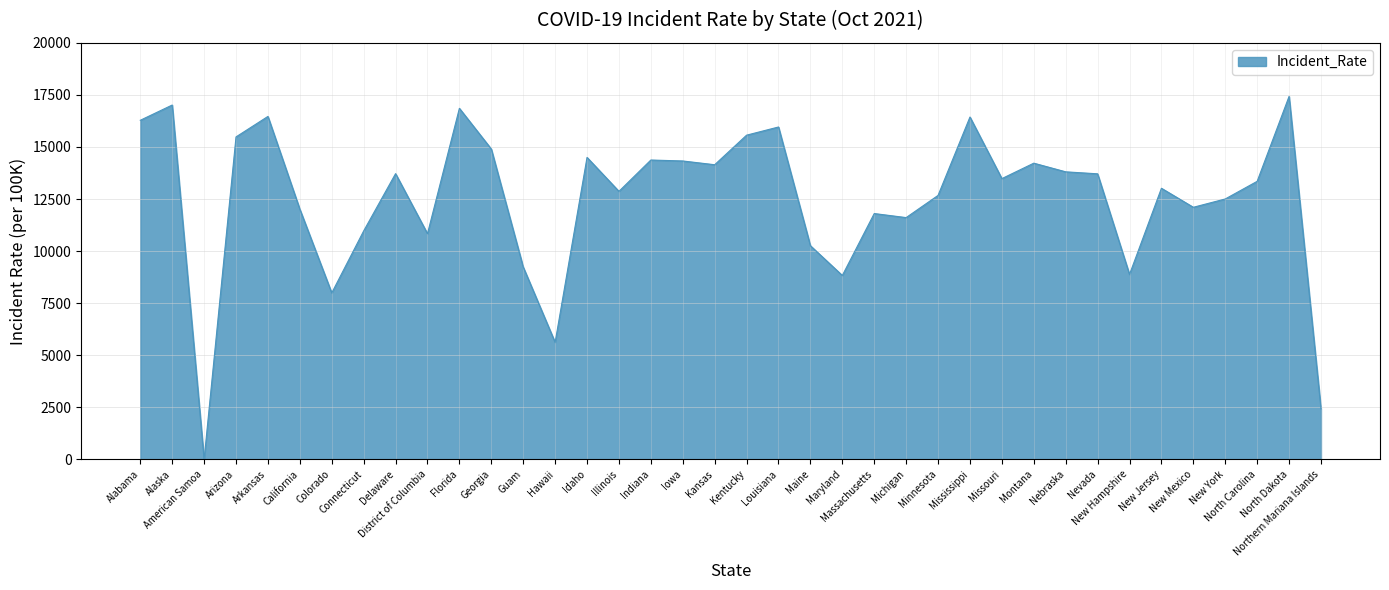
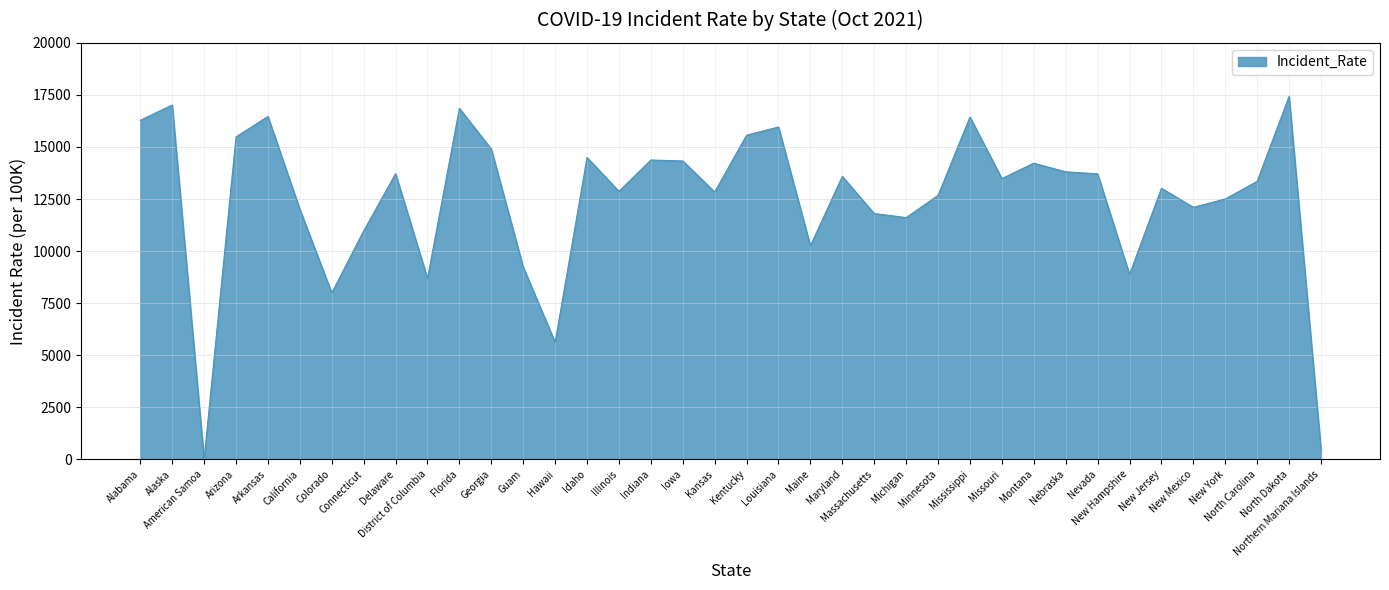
  {
    "Alabama": 16300,
    "Alaska": 17000,
    "American Samoa": 0,
    "Arizona": 15500,
    "Arkansas": 16500,
    "California": 12000,
    "Colorado": 8000,
    "Connecticut": 11000,
    "Delaware": 13700,
-   "District of Columbia": 10800,
+   "District of Columbia": 8700,
    "Florida": 16900,
    "Georgia": 14900,
    "Guam": 9200,
    "Hawaii": 5600,
    "Idaho": 14500,
    "Illinois": 12900,
    "Indiana": 14400,
    "Iowa": 14300,
-   "Kansas": 14100,
+   "Kansas": 12800,
    "Kentucky": 15600,
    "Louisiana": 16000,
    "Maine": 10300,
-   "Maryland": 8800,
+   "Maryland": 13600,
    "Massachusetts": 11800,
    "Michigan": 11600,
    "Minnesota": 12700,
    "Mississippi": 16400,
    "Missouri": 13500,
    "Montana": 14200,
    "Nebraska": 13800,
    "Nevada": 13700,
    "New Hampshire": 8900,
    "New Jersey": 13000,
    "New Mexico": 12100,
    "New York": 12500,
    "North Carolina": 13400,
    "North Dakota": 17400,
-   "Northern Mariana Islands": 2400
+   "Northern Mariana Islands": 500
  }
